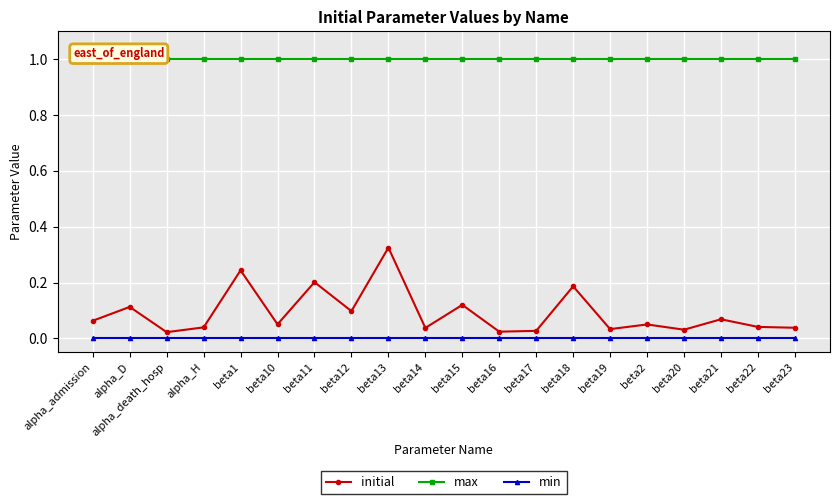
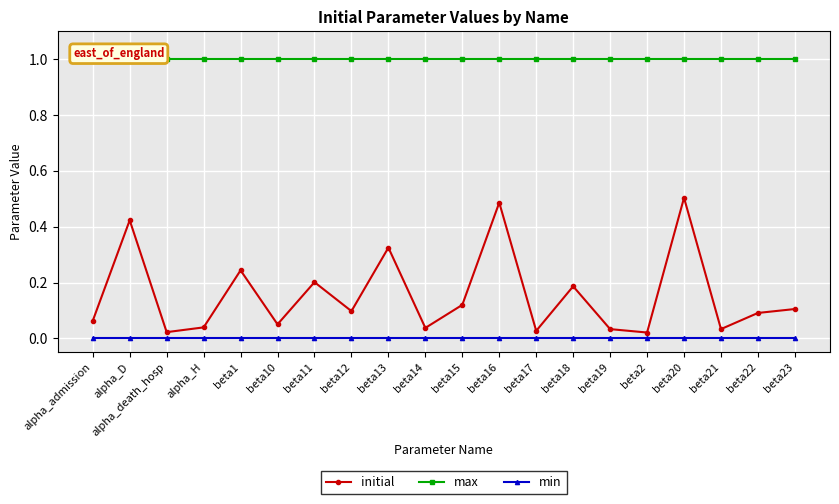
  {
    "initial": {
      "alpha_admission": 0.06,
-     "alpha_D": 0.11,
+     "alpha_D": 0.42,
      "alpha_death_hosp": 0.02,
      "alpha_H": 0.04,
      "beta1": 0.24,
      "beta10": 0.05,
      "beta11": 0.20,
      "beta12": 0.10,
      "beta13": 0.32,
      "beta14": 0.04,
      "beta15": 0.12,
-     "beta16": 0.02,
+     "beta16": 0.49,
      "beta17": 0.03,
      "beta18": 0.19,
      "beta19": 0.03,
-     "beta2": 0.05,
-     "beta20": 0.03,
-     "beta21": 0.07,
-     "beta22": 0.04,
-     "beta23": 0.04
+     "beta2": 0.02,
+     "beta20": 0.50,
+     "beta21": 0.03,
+     "beta22": 0.09,
+     "beta23": 0.11
    },
    "max": {
      "alpha_H": 1.00,
      "beta1": 1.00,
      "beta10": 1.00,
      "beta11": 1.00,
      "beta12": 1.00,
      "beta13": 1.00,
      "beta14": 1.00,
      "beta15": 1.00,
      "beta16": 1.00,
      "beta17": 1.00,
      "beta18": 1.00,
      "beta19": 1.00,
      "beta2": 1.00,
      "beta20": 1.00,
      "beta21": 1.00,
      "beta22": 1.00,
      "beta23": 1.00
    },
    "min": {
      "alpha_admission": 0.00,
      "alpha_D": 0.00,
      "alpha_death_hosp": 0.00,
      "alpha_H": 0.00,
      "beta1": 0.00,
      "beta10": 0.00,
      "beta11": 0.00,
      "beta12": 0.00,
      "beta13": 0.00,
      "beta14": 0.00,
      "beta15": 0.00,
      "beta16": 0.00,
      "beta17": 0.00,
      "beta18": 0.00,
      "beta19": 0.00,
      "beta2": 0.00,
      "beta20": 0.00,
      "beta21": 0.00,
      "beta22": 0.00,
      "beta23": 0.00
    }
  }
